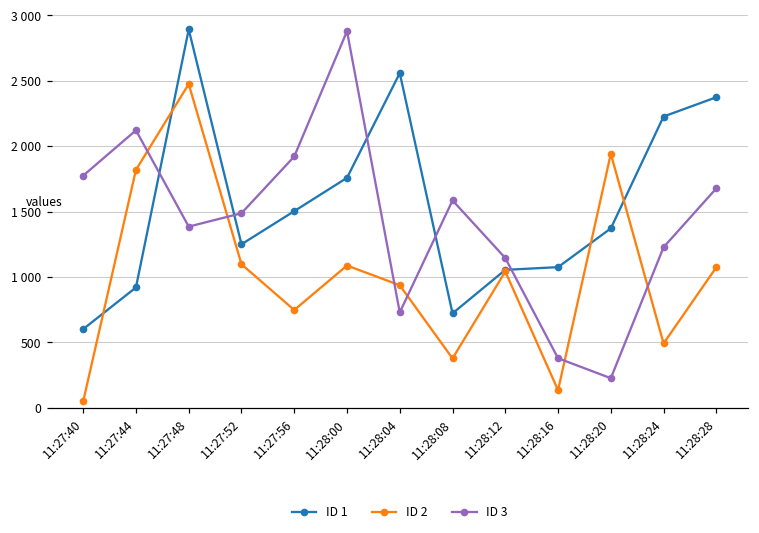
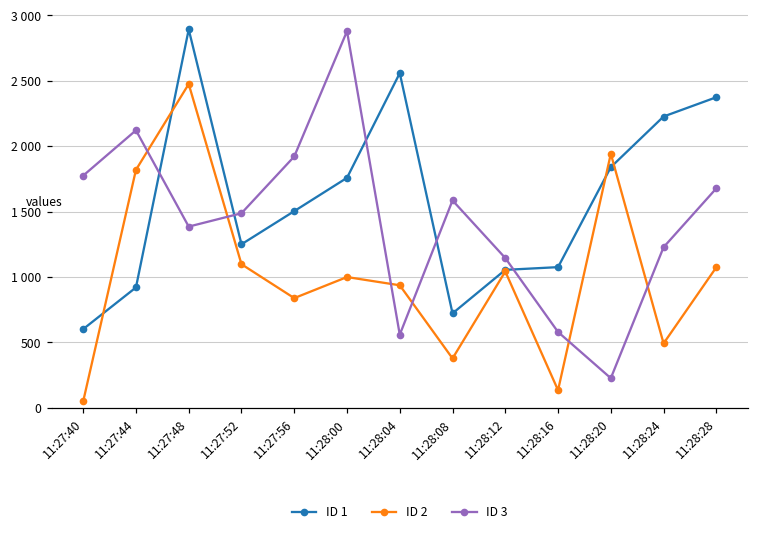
  {
    "ID 1": {
      "11:27:40": 600,
      "11:27:44": 920,
      "11:27:48": 2890,
      "11:27:52": 1250,
      "11:27:56": 1500,
      "11:28:00": 1760,
      "11:28:04": 2560,
      "11:28:08": 720,
      "11:28:16": 1080,
-     "11:28:20": 1370,
+     "11:28:20": 1840,
      "11:28:24": 2230,
      "11:28:28": 2370
    },
    "ID 2": {
      "11:27:40": 50,
      "11:27:44": 1820,
      "11:27:48": 2480,
      "11:27:52": 1100,
-     "11:27:56": 750,
-     "11:28:00": 1090,
+     "11:27:56": 840,
+     "11:28:00": 1000,
      "11:28:04": 940,
      "11:28:08": 380,
      "11:28:16": 130,
      "11:28:20": 1940,
      "11:28:24": 490,
      "11:28:28": 1070
    },
    "ID 3": {
      "11:27:40": 1780,
      "11:27:44": 2120,
      "11:27:48": 1390,
      "11:27:52": 1490,
      "11:27:56": 1920,
      "11:28:00": 2880,
-     "11:28:04": 730,
+     "11:28:04": 560,
      "11:28:08": 1590,
      "11:28:12": 1150,
-     "11:28:16": 380,
+     "11:28:16": 580,
      "11:28:20": 230,
      "11:28:24": 1230,
      "11:28:28": 1680
    }
  }
